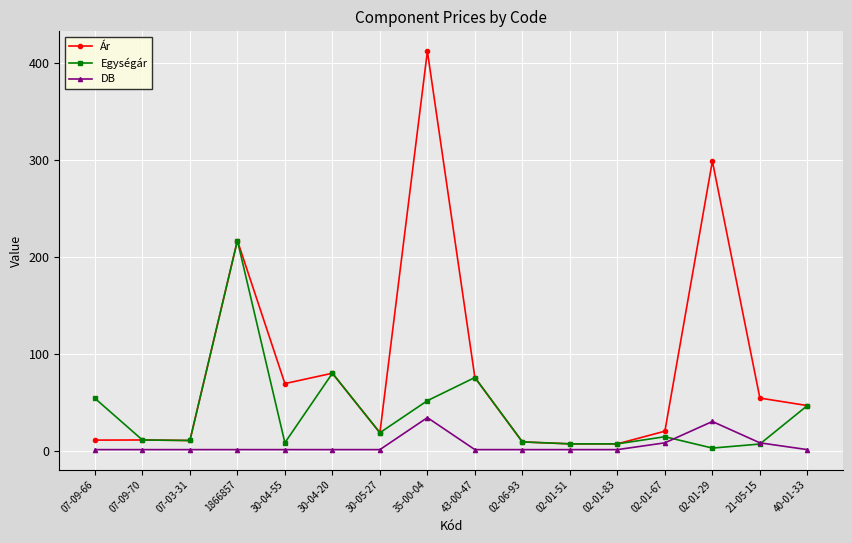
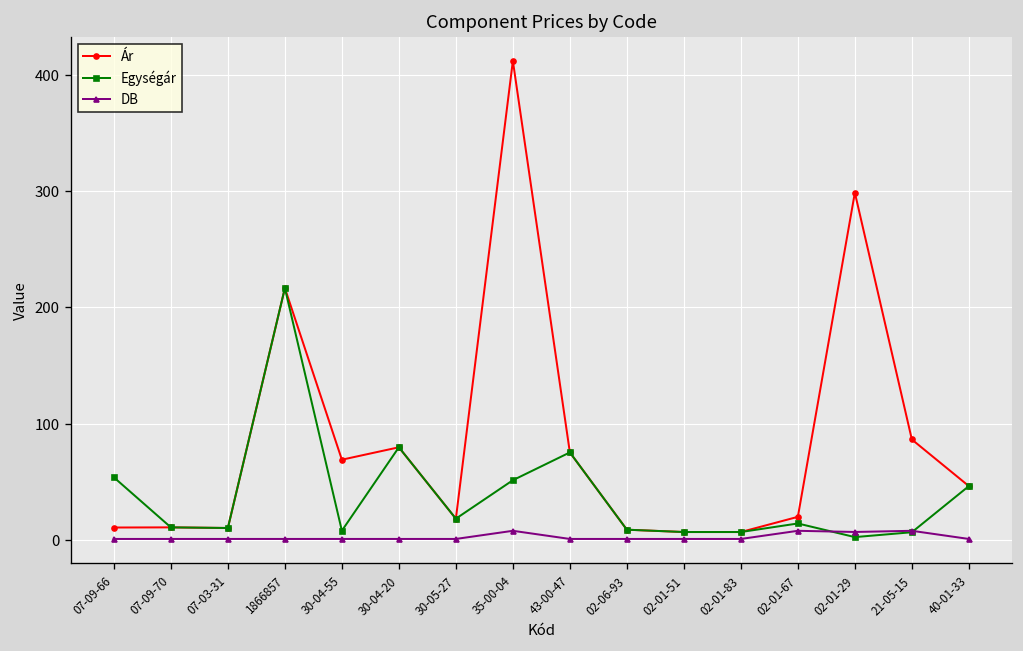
  {
    "Ár": {
      "07-09-66": 10,
      "30-04-55": 70,
      "35-00-04": 410,
      "02-01-67": 20,
      "02-01-29": 300,
-     "21-05-15": 50
+     "21-05-15": 90
    },
    "Egységár": {
      "07-09-66": 50,
      "30-04-55": 10,
      "35-00-04": 50,
      "02-01-67": 10,
      "02-01-29": 0
    },
    "DB": {
      "07-09-66": 0,
      "07-09-70": 0,
      "07-03-31": 0,
      "1866857": 0,
      "30-04-55": 0,
      "30-04-20": 0,
      "30-05-27": 0,
-     "35-00-04": 30,
+     "35-00-04": 10,
      "43-00-47": 0,
      "02-06-93": 0,
      "02-01-51": 0,
      "02-01-83": 0,
      "02-01-67": 10,
-     "02-01-29": 30,
+     "02-01-29": 10,
      "40-01-33": 0
    }
  }
